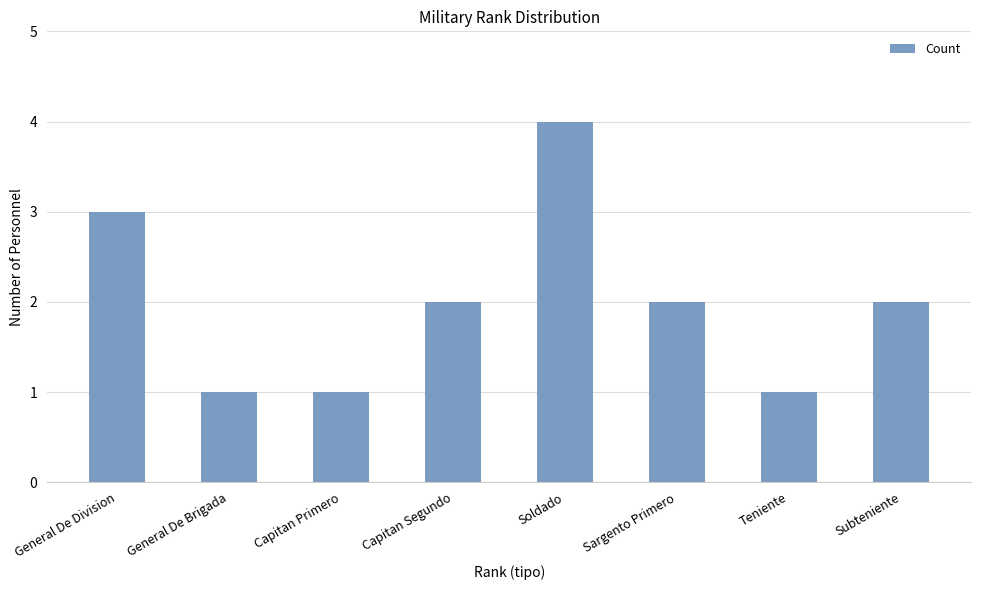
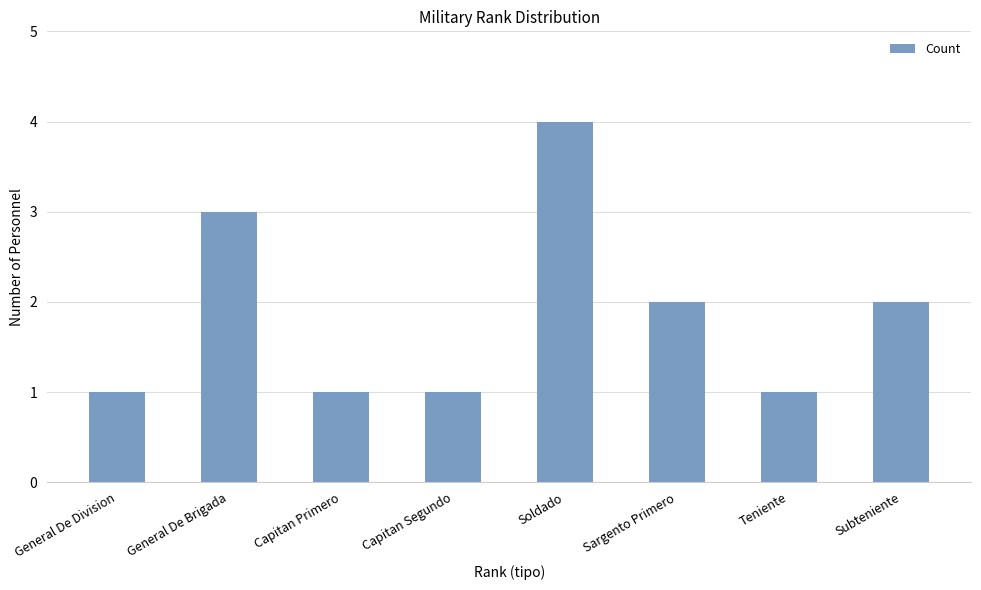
  {
-   "General De Division": 3,
-   "General De Brigada": 1,
+   "General De Division": 1,
+   "General De Brigada": 3,
    "Capitan Primero": 1,
-   "Capitan Segundo": 2,
+   "Capitan Segundo": 1,
    "Soldado": 4,
    "Sargento Primero": 2,
    "Teniente": 1,
    "Subteniente": 2
  }
